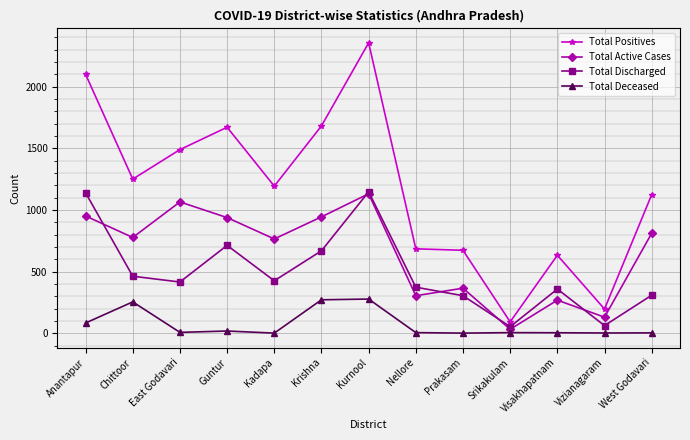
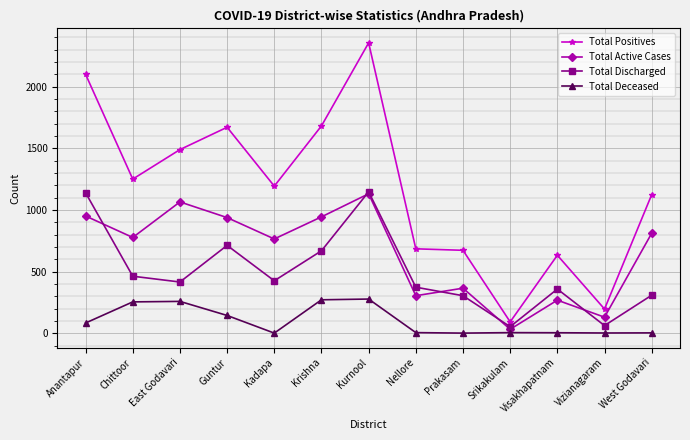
  {
    "Total Deceased": {
      "Anantapur": 80,
      "Chittoor": 260,
-     "East Godavari": 10,
-     "Guntur": 20,
+     "East Godavari": 260,
+     "Guntur": 150,
      "Kadapa": 0,
      "Krishna": 270,
      "Kurnool": 280,
      "Nellore": 10,
      "Prakasam": 0,
      "Srikakulam": 10,
      "Visakhapatnam": 10,
      "Vizianagaram": 0,
      "West Godavari": 0
    }
  }
